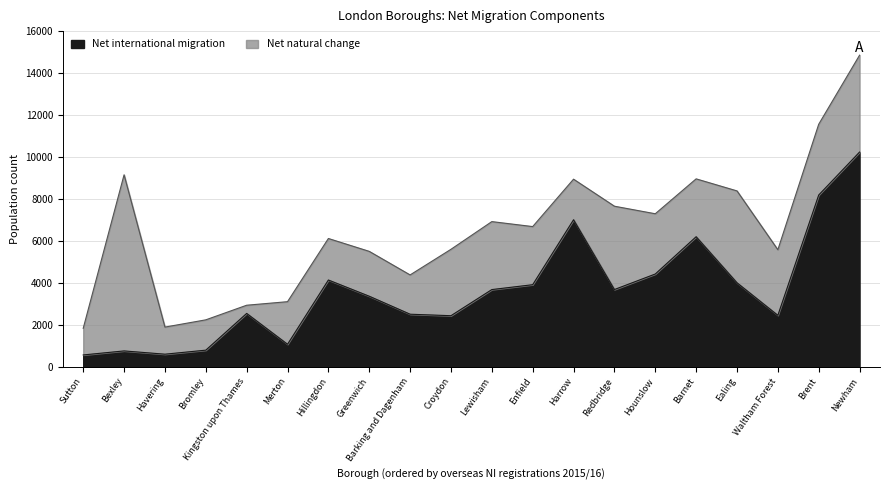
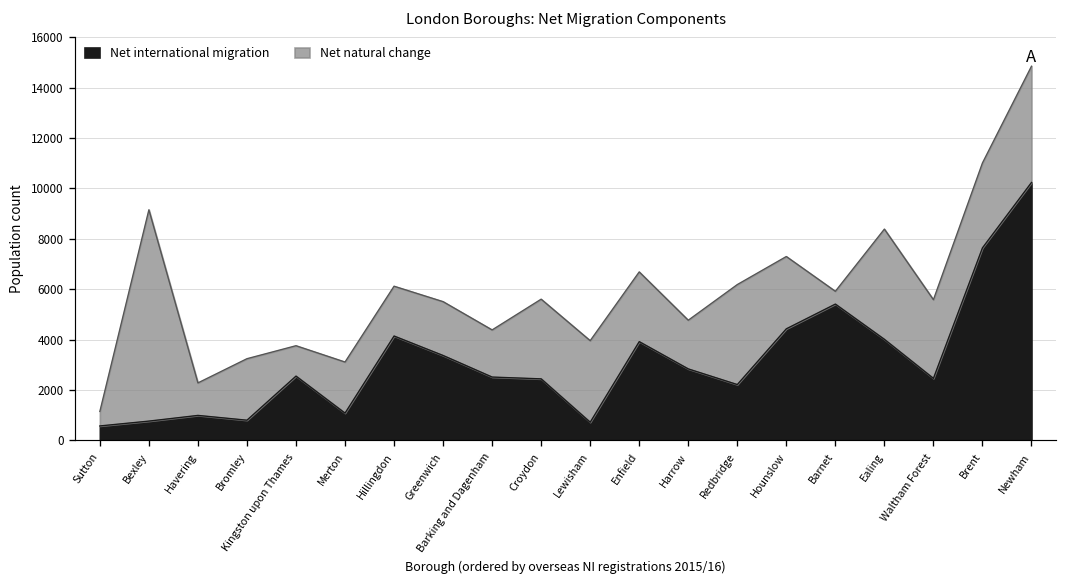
  {
    "Net international migration": {
      "Sutton": 600,
      "Bexley": 800,
-     "Havering": 600,
+     "Havering": 1000,
      "Bromley": 800,
      "Kingston upon Thames": 2500,
      "Merton": 1100,
      "Hillingdon": 4100,
      "Greenwich": 3400,
      "Barking and Dagenham": 2500,
      "Croydon": 2400,
-     "Lewisham": 3700,
+     "Lewisham": 700,
      "Enfield": 3900,
-     "Harrow": 7000,
-     "Redbridge": 3700,
+     "Harrow": 2800,
+     "Redbridge": 2200,
      "Hounslow": 4400,
-     "Barnet": 6200,
+     "Barnet": 5400,
      "Ealing": 4000,
      "Waltham Forest": 2500,
-     "Brent": 8200,
+     "Brent": 7600,
      "Newham": 10200
    },
    "Net natural change": {
-     "Sutton": 1300,
+     "Sutton": 600,
      "Bexley": 8400,
      "Havering": 1300,
-     "Bromley": 1400,
-     "Kingston upon Thames": 400,
+     "Bromley": 2400,
+     "Kingston upon Thames": 1200,
      "Merton": 2000,
      "Hillingdon": 2000,
      "Greenwich": 2100,
      "Barking and Dagenham": 1900,
      "Croydon": 3200,
      "Lewisham": 3200,
      "Enfield": 2800,
      "Harrow": 1900,
      "Redbridge": 4000,
      "Hounslow": 2900,
-     "Barnet": 2800,
+     "Barnet": 500,
      "Ealing": 4400,
      "Waltham Forest": 3100,
      "Brent": 3400,
      "Newham": 4600
    }
  }
